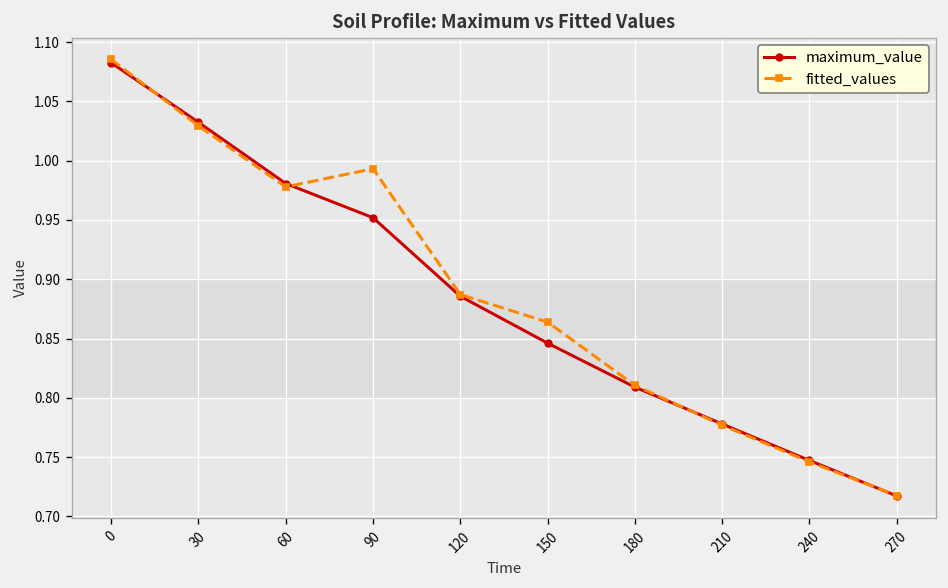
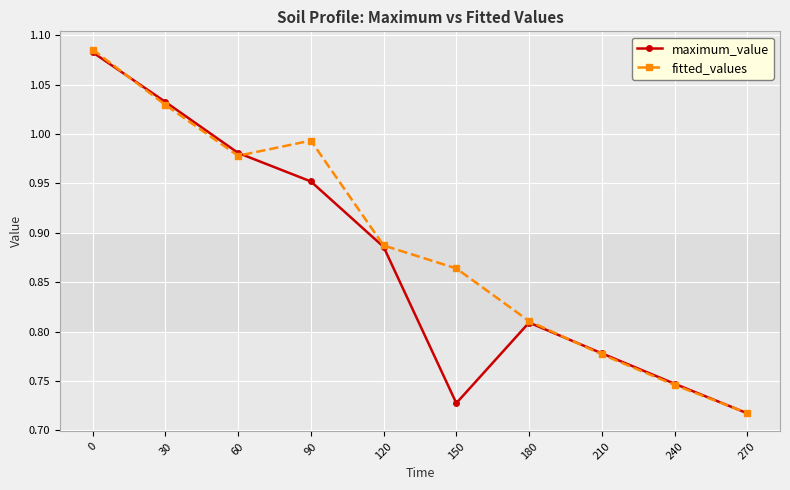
  {
    "maximum_value": {
      "0": 1.08,
      "30": 1.03,
      "60": 0.98,
      "90": 0.95,
-     "150": 0.85
+     "150": 0.73
    },
    "fitted_values": {
      "0": 1.09,
      "30": 1.03,
      "60": 0.98,
      "90": 0.99,
      "150": 0.86
    }
  }
